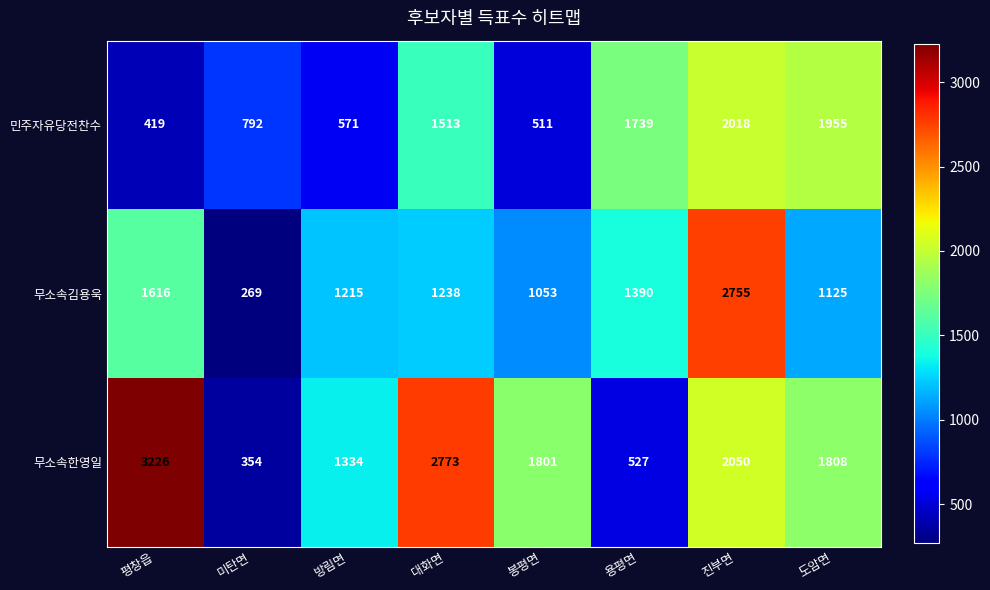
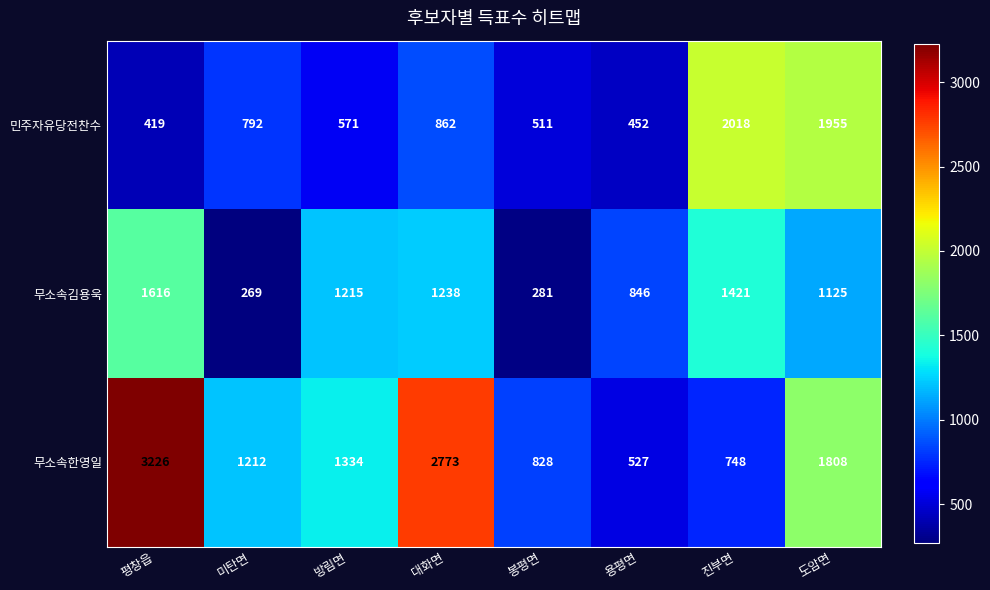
  {
    "민주자유당전찬수": {
      "평창읍": 419,
      "미탄면": 792,
      "방림면": 571,
-     "대화면": 1513,
+     "대화면": 862,
      "봉평면": 511,
-     "용평면": 1739,
+     "용평면": 452,
      "진부면": 2018,
      "도암면": 1955
    },
    "무소속김용욱": {
      "평창읍": 1616,
      "미탄면": 269,
      "방림면": 1215,
      "대화면": 1238,
-     "봉평면": 1053,
-     "용평면": 1390,
-     "진부면": 2755,
+     "봉평면": 281,
+     "용평면": 846,
+     "진부면": 1421,
      "도암면": 1125
    },
    "무소속한영일": {
      "평창읍": 3226,
-     "미탄면": 354,
+     "미탄면": 1212,
      "방림면": 1334,
      "대화면": 2773,
-     "봉평면": 1801,
+     "봉평면": 828,
      "용평면": 527,
-     "진부면": 2050,
+     "진부면": 748,
      "도암면": 1808
    }
  }
